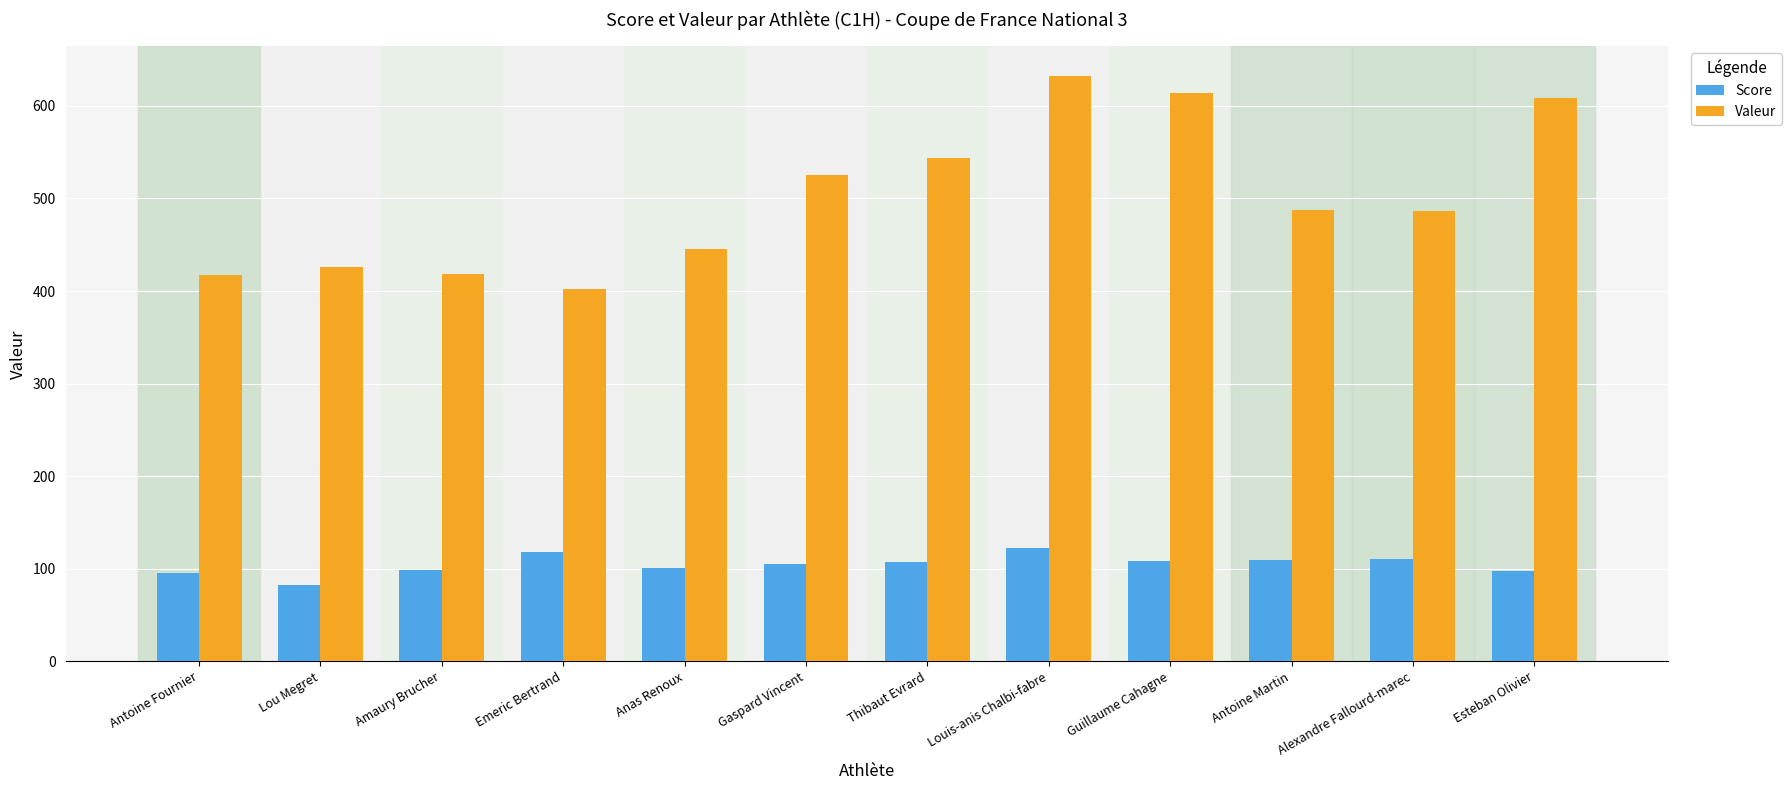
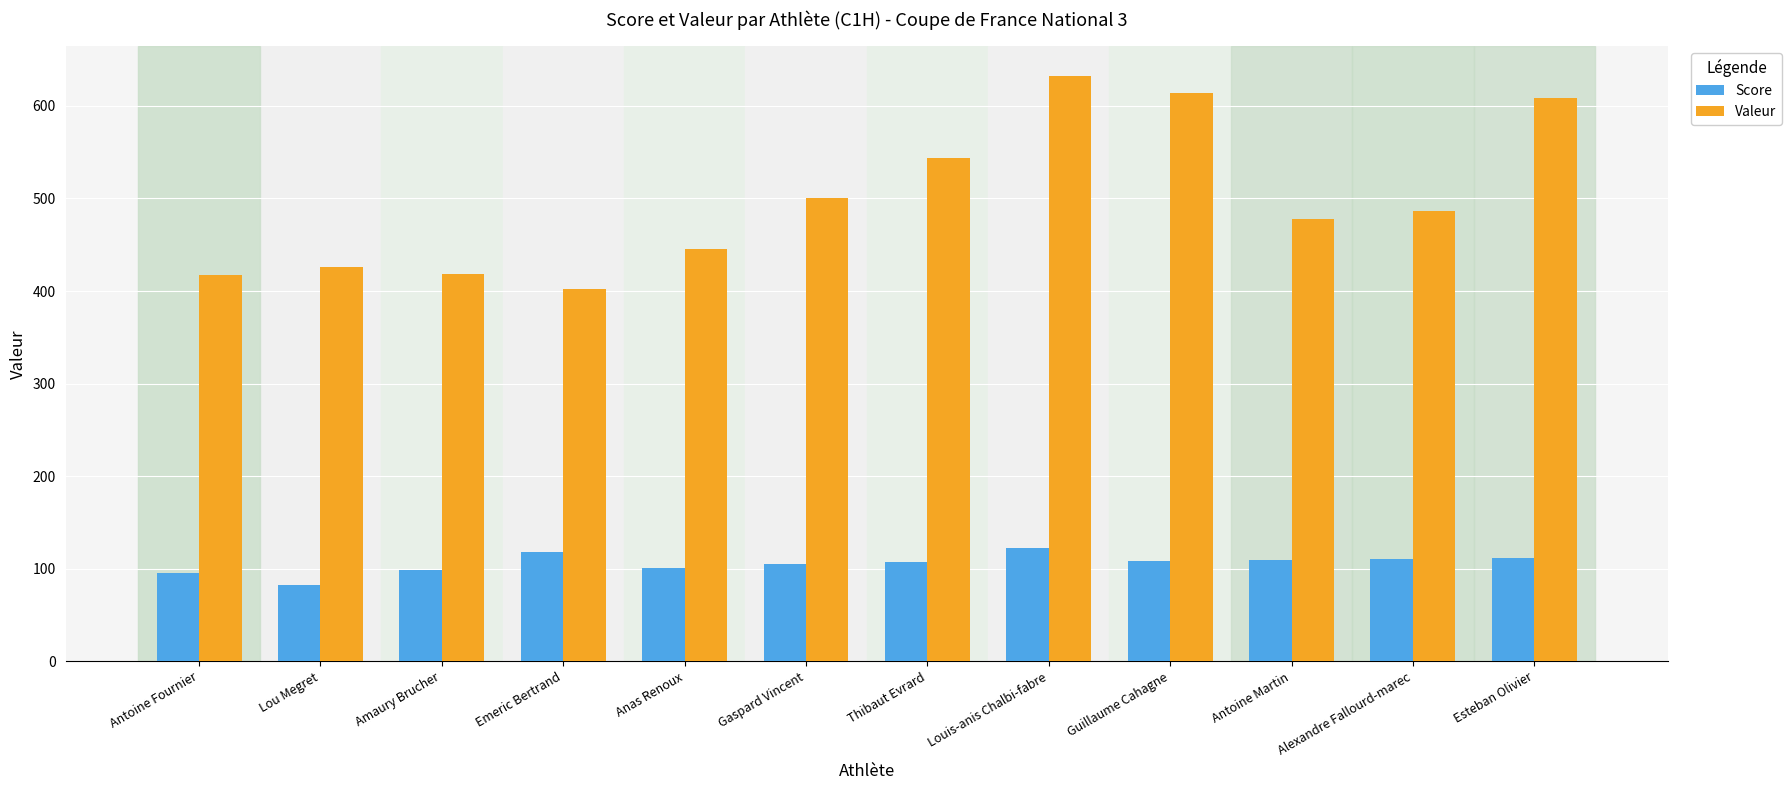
  {
    "Score": {
      "Antoine Fournier": 100,
      "Lou Megret": 80,
      "Amaury Brucher": 100,
      "Emeric Bertrand": 120,
      "Anas Renoux": 100,
      "Gaspard Vincent": 100,
      "Thibaut Evrard": 110,
      "Louis-anis Chalbi-fabre": 120,
      "Guillaume Cahagne": 110,
      "Antoine Martin": 110,
      "Alexandre Fallourd-marec": 110,
-     "Esteban Olivier": 100
+     "Esteban Olivier": 110
    },
    "Valeur": {
      "Antoine Fournier": 420,
      "Lou Megret": 430,
      "Amaury Brucher": 420,
      "Emeric Bertrand": 400,
      "Anas Renoux": 450,
-     "Gaspard Vincent": 530,
+     "Gaspard Vincent": 500,
      "Thibaut Evrard": 540,
      "Louis-anis Chalbi-fabre": 630,
      "Guillaume Cahagne": 610,
-     "Antoine Martin": 490,
+     "Antoine Martin": 480,
      "Alexandre Fallourd-marec": 490,
      "Esteban Olivier": 610
    }
  }
